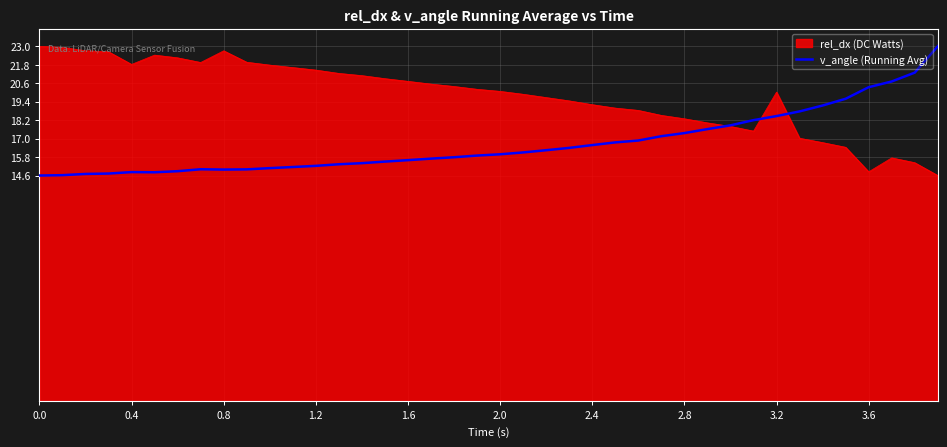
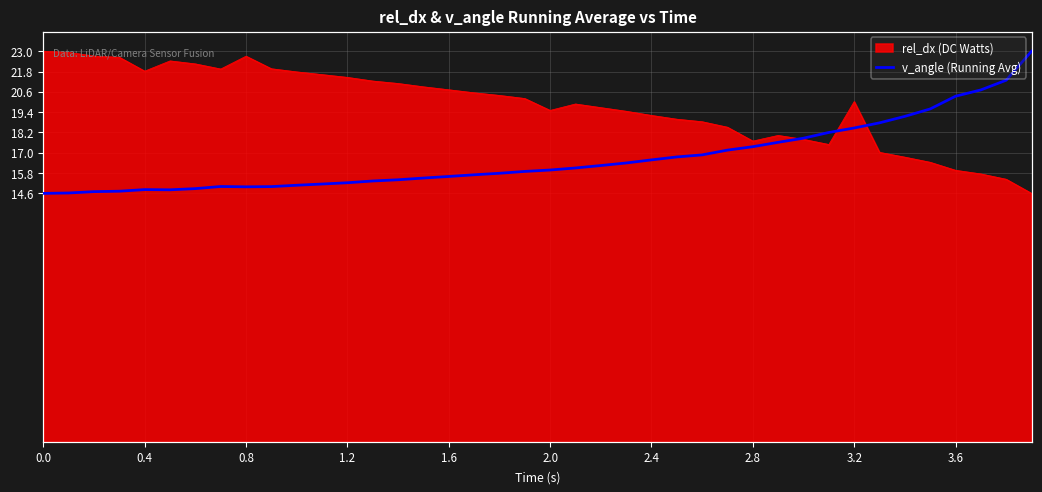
  {
    "rel_dx (DC Watts)": {
      "0.0": 23.0,
      "0.4": 21.9,
      "0.8": 22.7,
      "1.2": 21.5,
      "1.6": 20.8,
-     "2.0": 20.1,
+     "2.0": 19.5,
      "2.4": 19.2,
-     "2.8": 18.3,
+     "2.8": 17.7,
      "3.2": 20.1,
-     "3.6": 14.9
+     "3.6": 16.0
    },
    "v_angle (Running Avg)": {
      "0.0": 14.6,
      "0.4": 14.9,
      "0.8": 15.0,
      "1.2": 15.3,
      "1.6": 15.6,
      "2.0": 16.0,
      "2.4": 16.6,
      "2.8": 17.4,
      "3.2": 18.5,
      "3.6": 20.4
    }
  }
